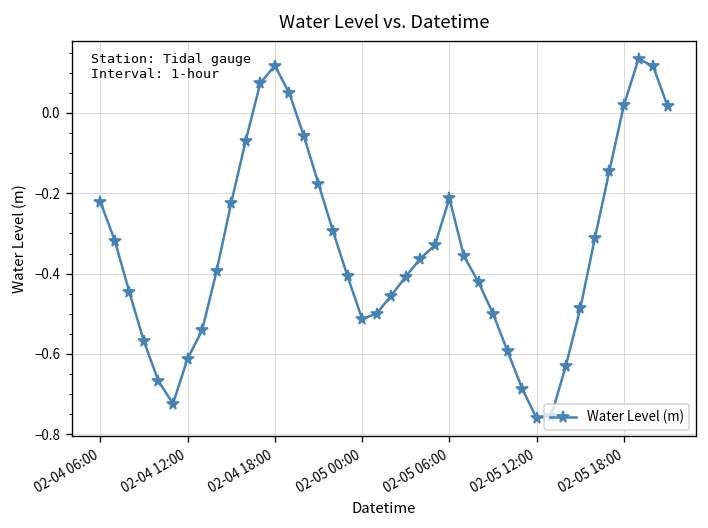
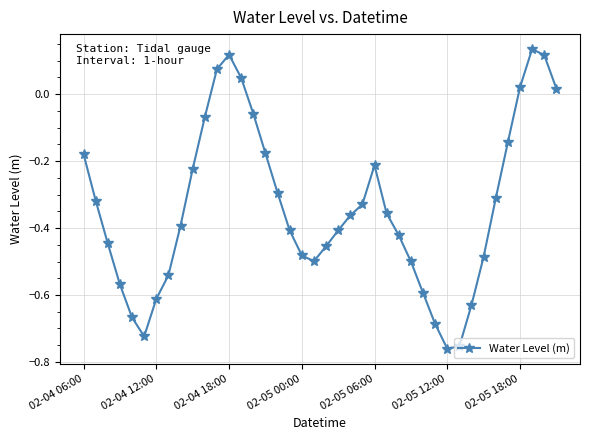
  {
-   "02-04 06:00": -0.22,
+   "02-04 06:00": -0.18,
    "02-04 12:00": -0.61,
    "02-04 18:00": 0.12,
-   "02-05 00:00": -0.51,
+   "02-05 00:00": -0.48,
    "02-05 06:00": -0.21,
    "02-05 12:00": -0.76,
    "02-05 18:00": 0.02
  }
